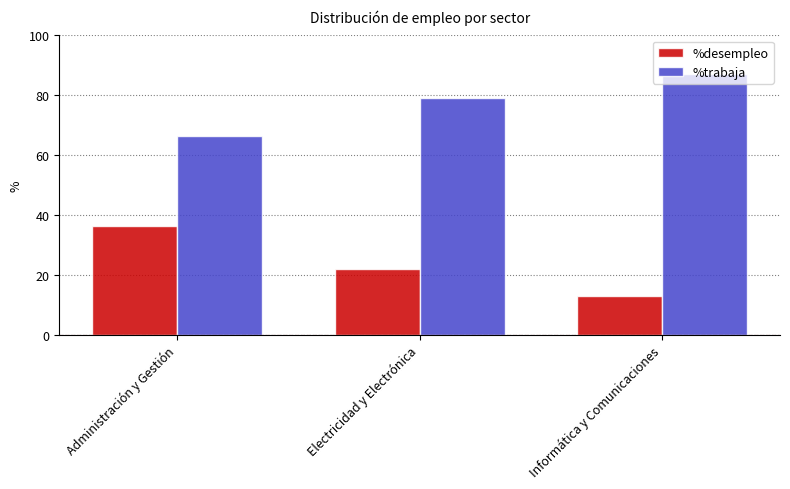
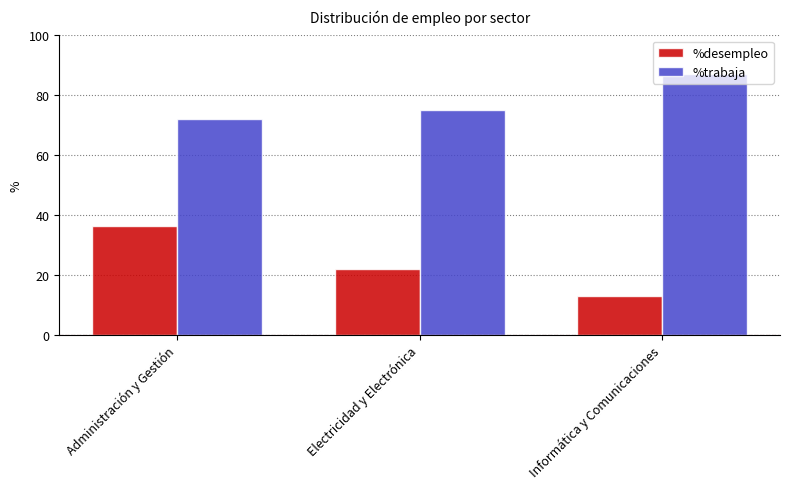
  {
    "%desempleo": {
      "Administración y Gestión": 36,
      "Electricidad y Electrónica": 22,
      "Informática y Comunicaciones": 13
    },
    "%trabaja": {
-     "Administración y Gestión": 66,
-     "Electricidad y Electrónica": 79
+     "Administración y Gestión": 72,
+     "Electricidad y Electrónica": 75
    }
  }
